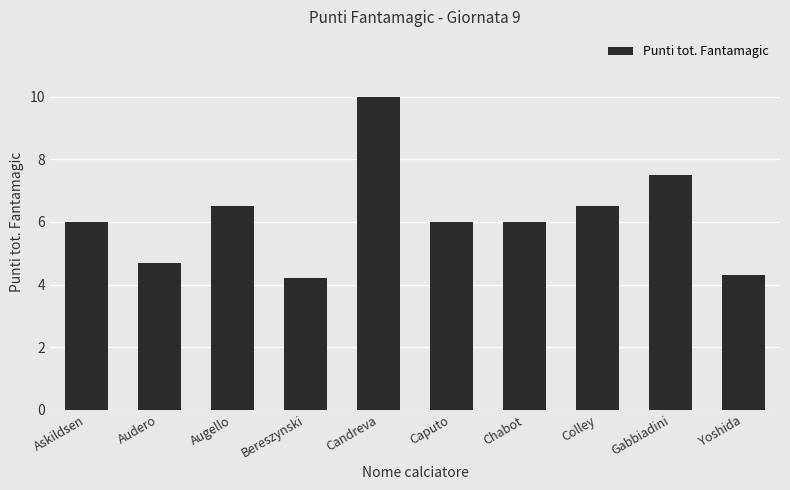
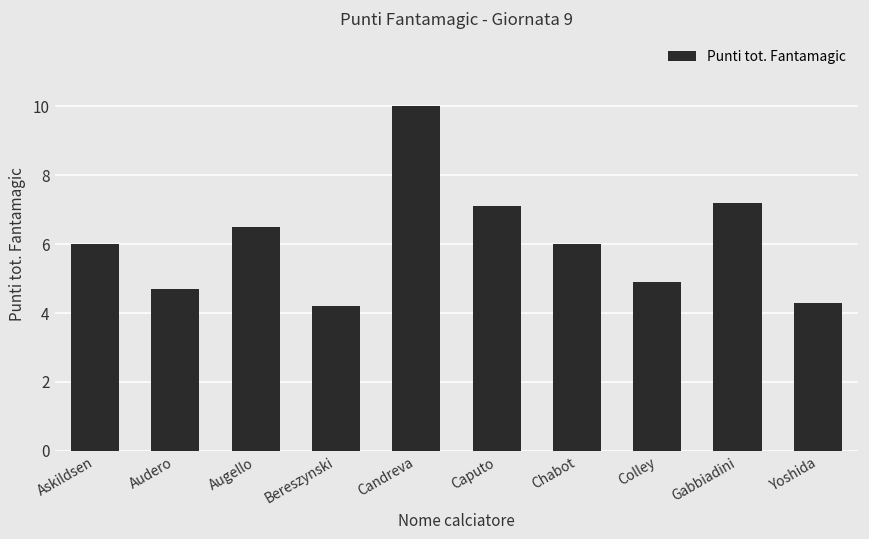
  {
    "Askildsen": 6.0,
    "Audero": 4.7,
    "Augello": 6.5,
    "Bereszynski": 4.2,
    "Candreva": 10.0,
-   "Caputo": 6.0,
+   "Caputo": 7.1,
    "Chabot": 6.0,
-   "Colley": 6.5,
-   "Gabbiadini": 7.5,
+   "Colley": 4.9,
+   "Gabbiadini": 7.2,
    "Yoshida": 4.3
  }
